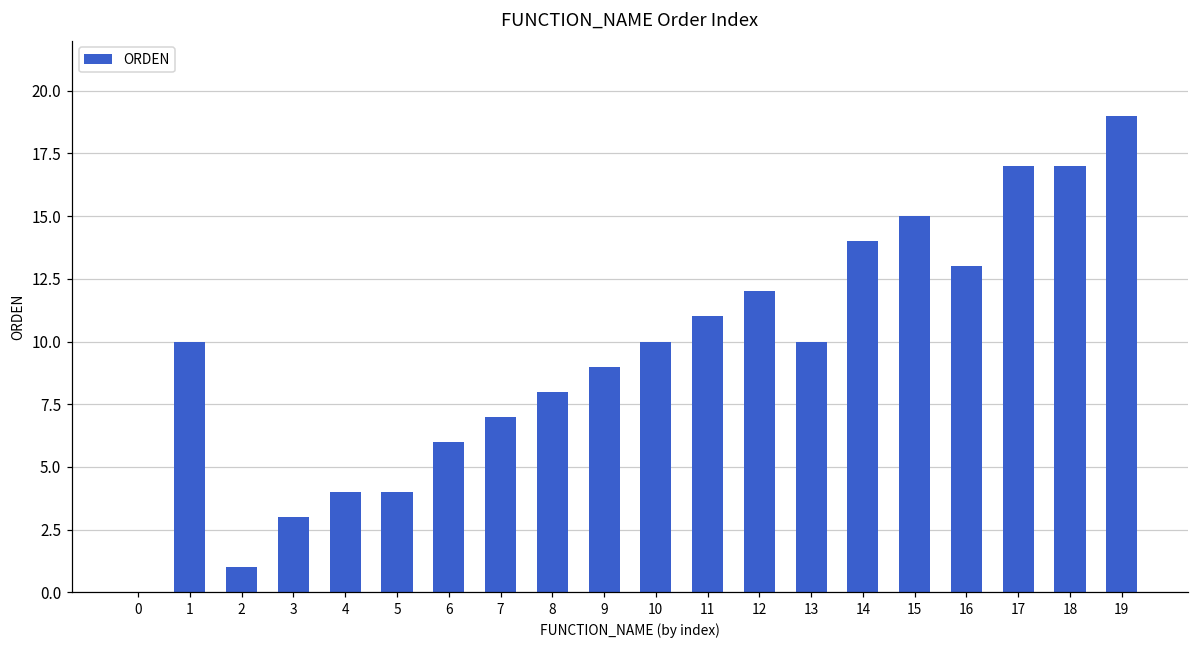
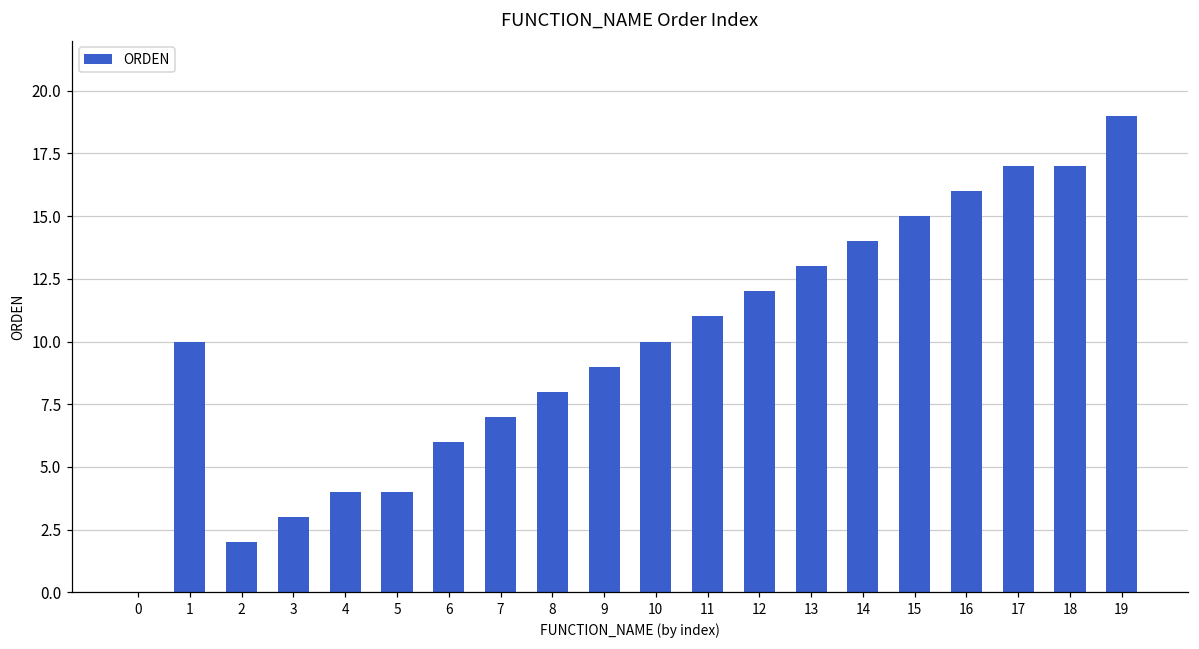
  {
    "0": 0,
    "1": 10,
-   "2": 1,
+   "2": 2,
    "3": 3,
    "4": 4,
    "5": 4,
    "6": 6,
    "7": 7,
    "8": 8,
    "9": 9,
    "10": 10,
    "11": 11,
    "12": 12,
-   "13": 10,
+   "13": 13,
    "14": 14,
    "15": 15,
-   "16": 13,
+   "16": 16,
    "17": 17,
    "18": 17,
    "19": 19
  }
